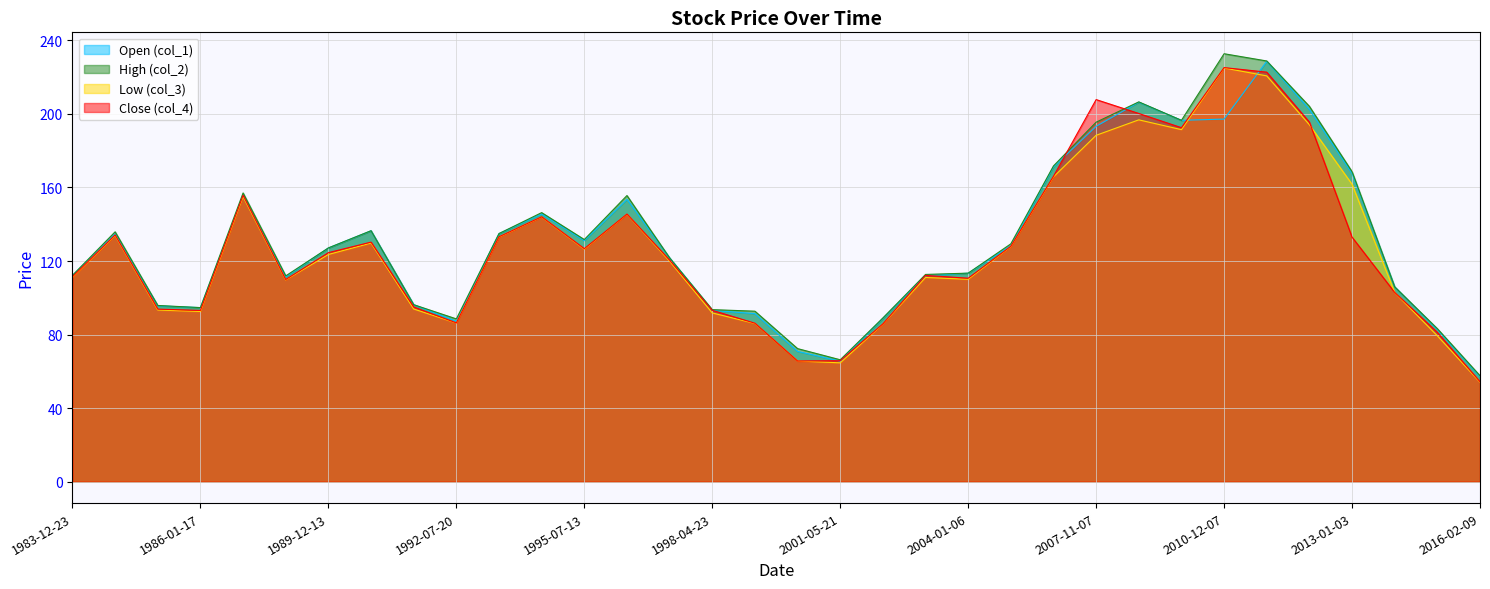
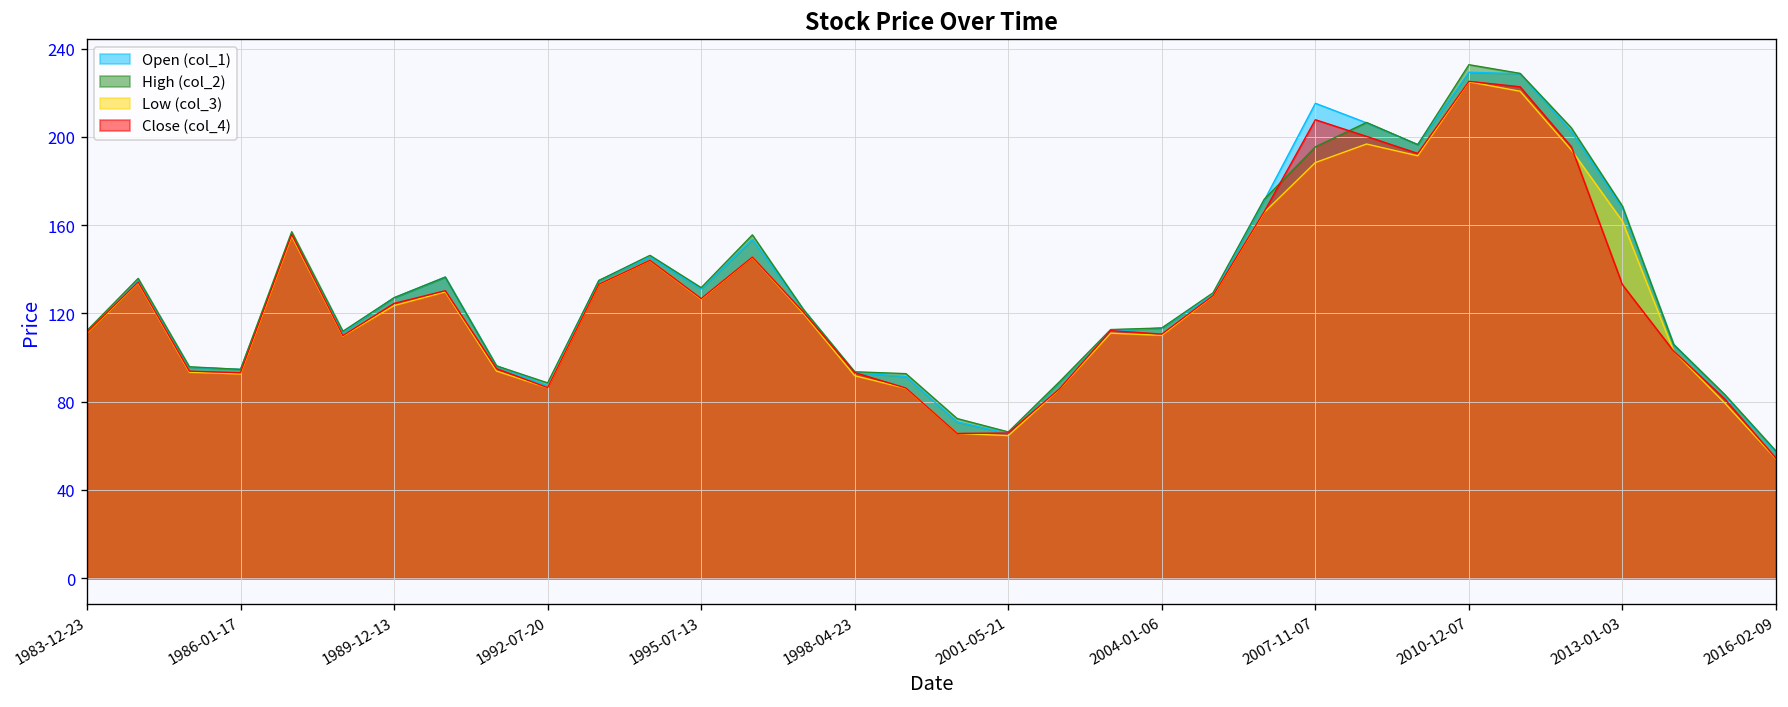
  {
    "Open (col_1)": {
-     "2007-11-07": 193,
-     "2010-12-07": 197
+     "2007-11-07": 215,
+     "2010-12-07": 229
    },
    "High (col_2)": {
      "2007-11-07": 196,
      "2010-12-07": 233
    },
    "Low (col_3)": {
      "2007-11-07": 188,
      "2013-01-03": 162
    },
    "Close (col_4)": {
      "2007-11-07": 208,
      "2013-01-03": 133
    }
  }
